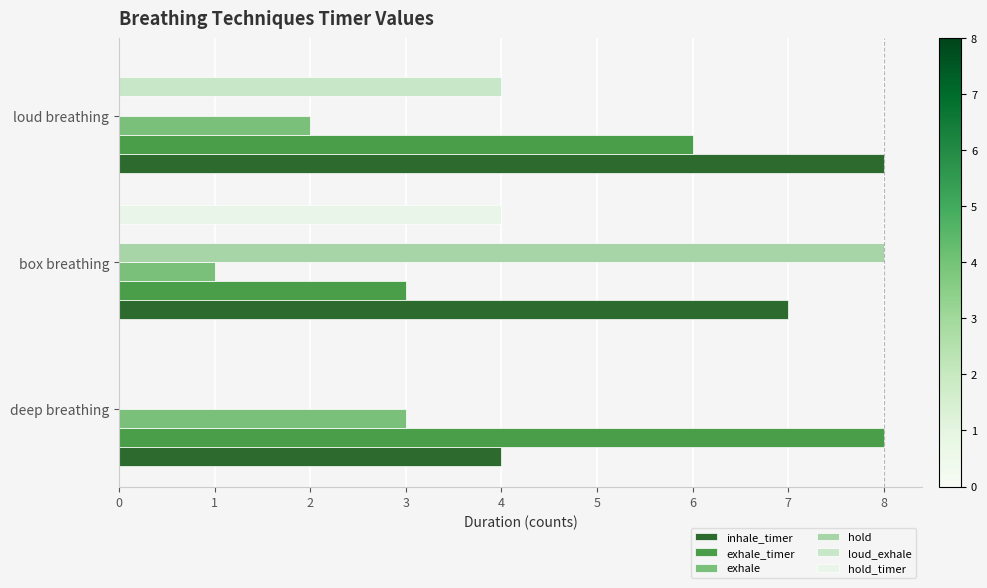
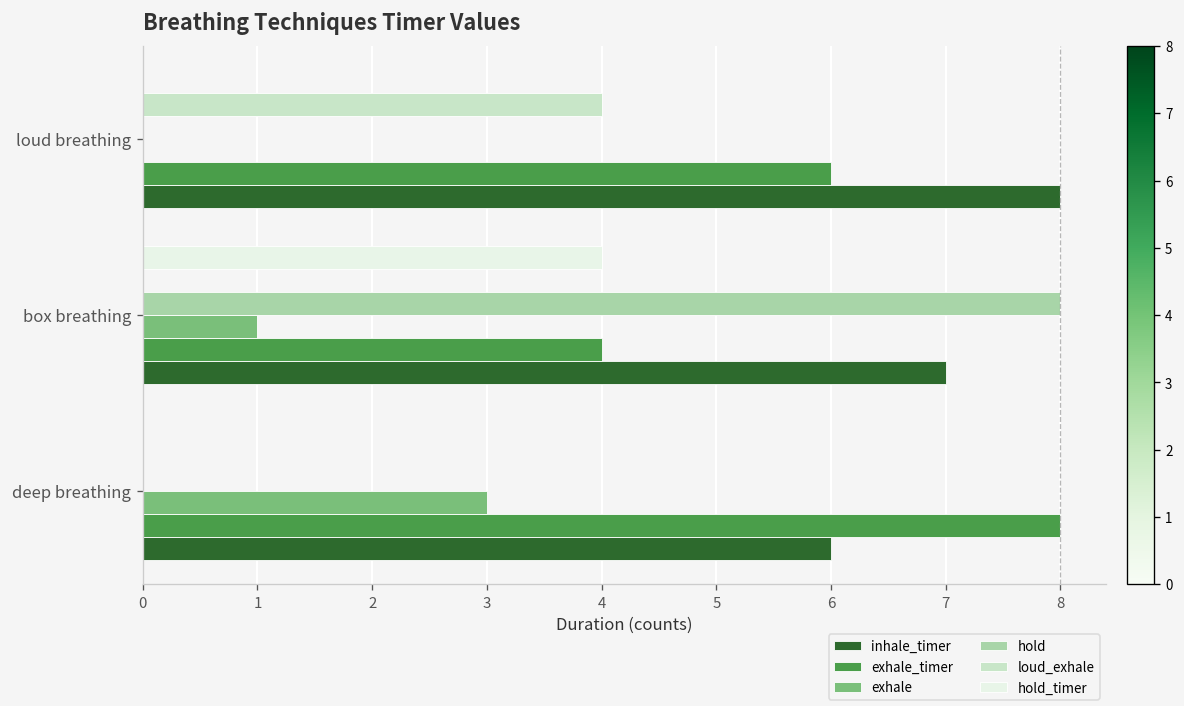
  {
    "inhale_timer": {
      "loud breathing": 8,
      "box breathing": 7,
-     "deep breathing": 4
+     "deep breathing": 6
    },
    "exhale_timer": {
      "loud breathing": 6,
-     "box breathing": 3,
+     "box breathing": 4,
      "deep breathing": 8
    },
    "exhale": {
-     "loud breathing": 2,
+     "loud breathing": 0,
      "box breathing": 1,
      "deep breathing": 3
    }
  }
